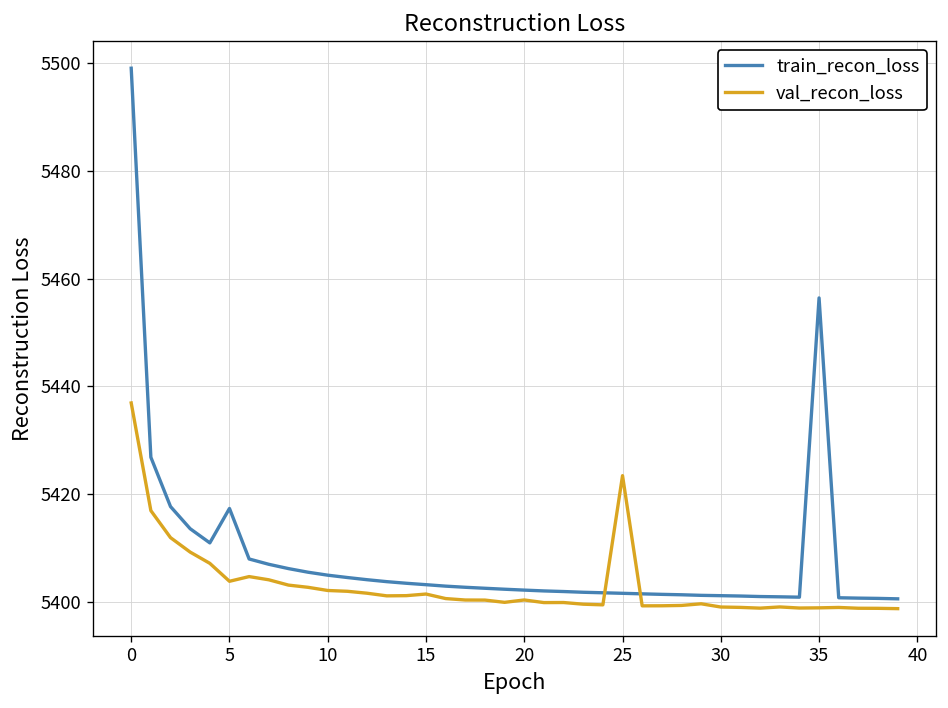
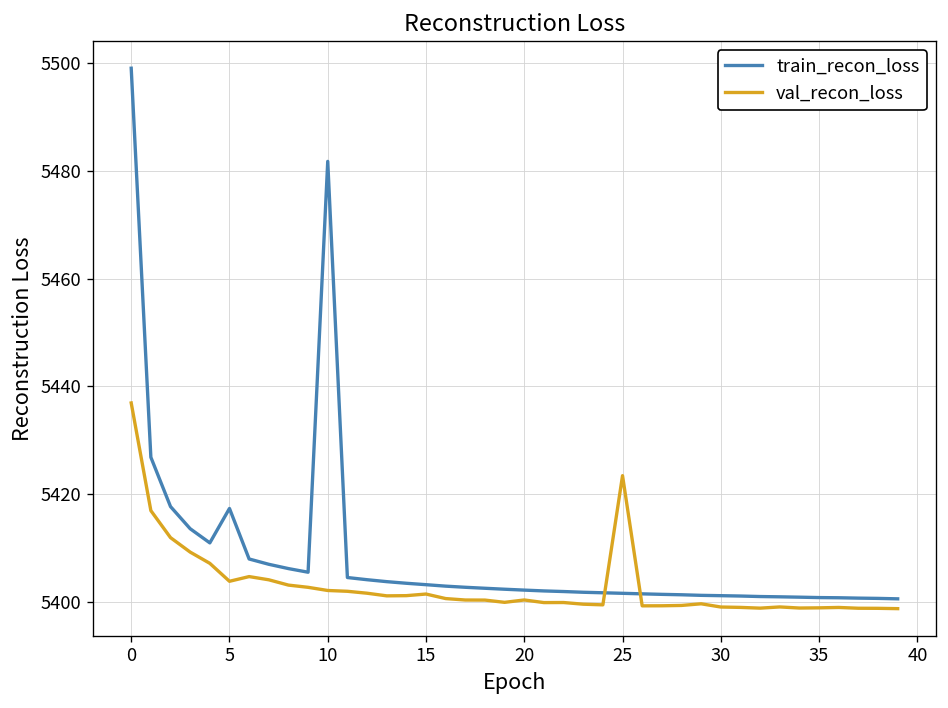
  {
    "train_recon_loss": {
      "0": 5499,
      "5": 5417,
-     "10": 5405,
+     "10": 5482,
      "15": 5403,
      "20": 5402,
      "25": 5402,
      "30": 5401,
-     "35": 5456
+     "35": 5401
    },
    "val_recon_loss": {
      "0": 5437,
      "5": 5404,
      "10": 5402,
      "15": 5401,
      "20": 5400,
      "25": 5423,
      "30": 5399,
      "35": 5399
    }
  }
